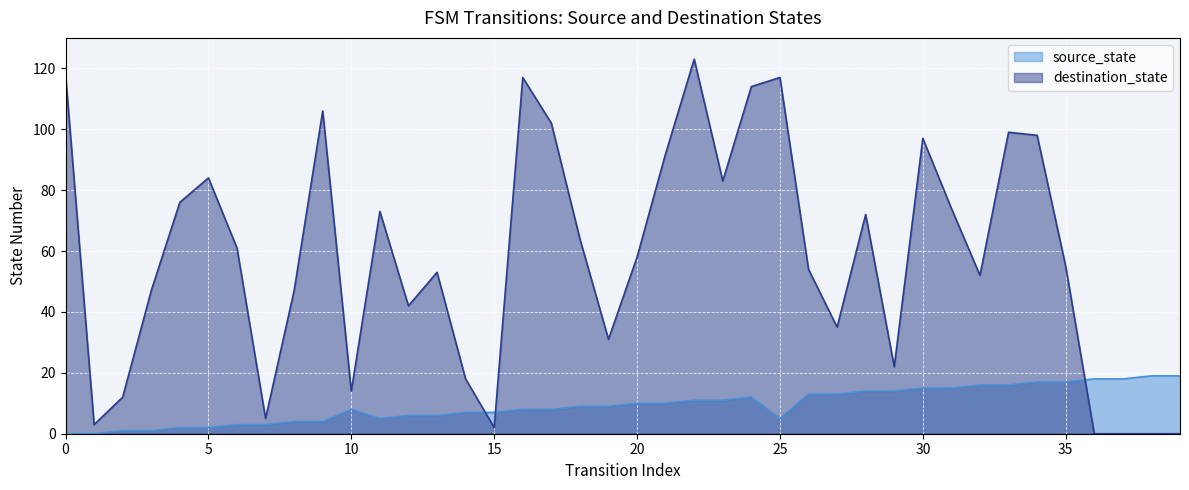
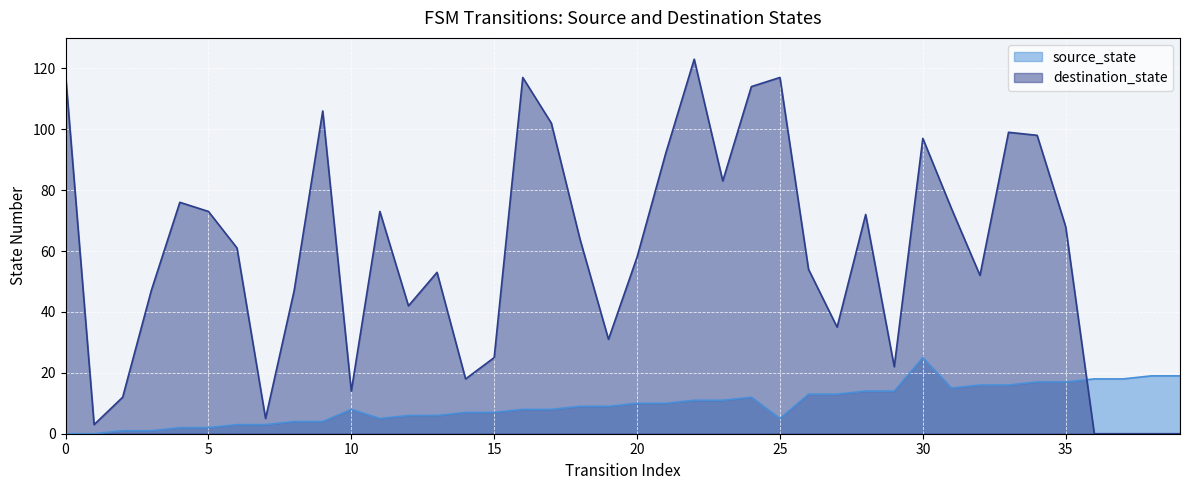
  {
    "source_state": {
      "0": 0,
      "5": 2,
      "10": 8,
      "15": 7,
      "20": 10,
      "25": 5,
-     "30": 15,
+     "30": 25,
      "35": 17
    },
    "destination_state": {
      "0": 118,
-     "5": 84,
+     "5": 73,
      "10": 14,
-     "15": 2,
+     "15": 25,
      "20": 58,
      "25": 117,
      "30": 97,
-     "35": 55
+     "35": 68
    }
  }
